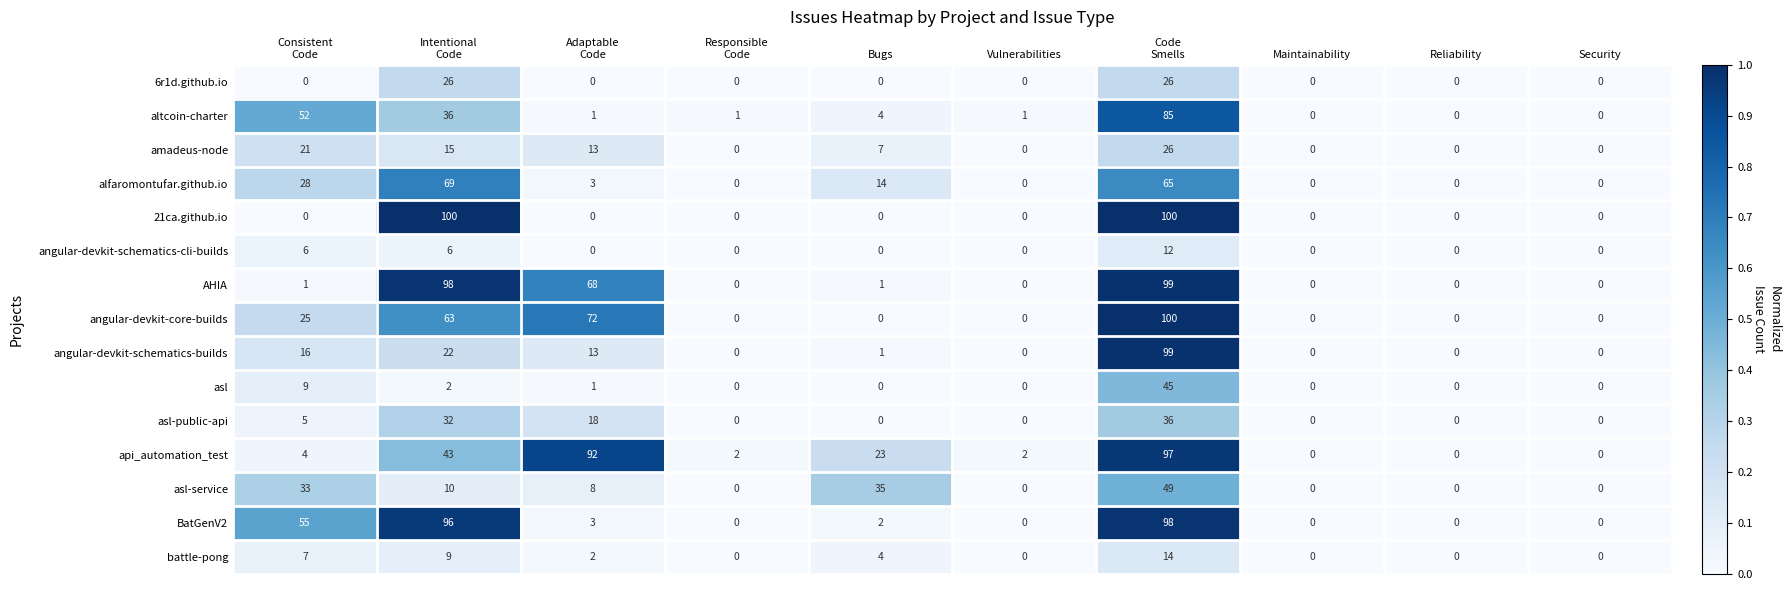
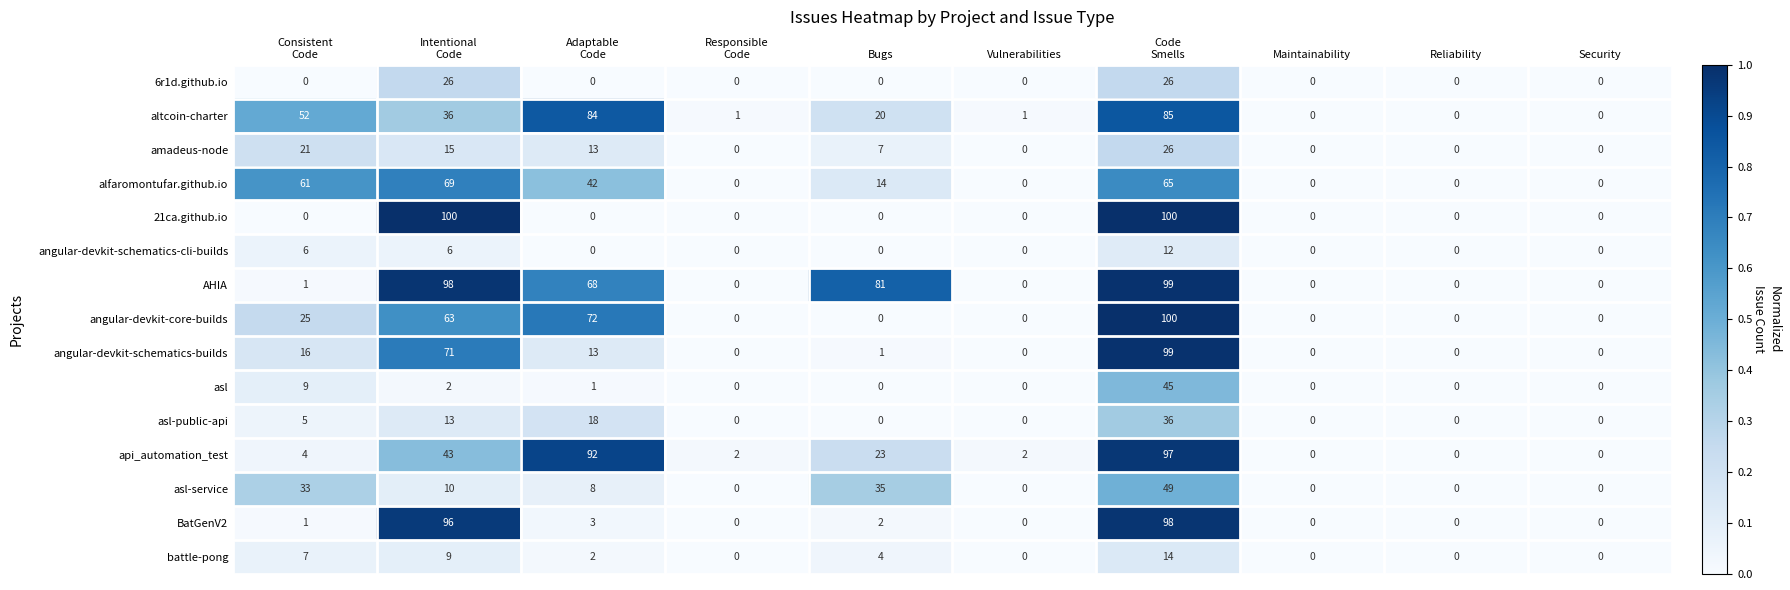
  {
    "6r1d.github.io": {
      "Consistent Code": 0,
      "Intentional Code": 26,
      "Adaptable Code": 0,
      "Responsible Code": 0,
      "Bugs": 0,
      "Vulnerabilities": 0,
      "Code Smells": 26,
      "Maintainability": 0,
      "Reliability": 0,
      "Security": 0
    },
    "altcoin-charter": {
      "Consistent Code": 52,
      "Intentional Code": 36,
-     "Adaptable Code": 1,
+     "Adaptable Code": 84,
      "Responsible Code": 1,
-     "Bugs": 4,
+     "Bugs": 20,
      "Vulnerabilities": 1,
      "Code Smells": 85,
      "Maintainability": 0,
      "Reliability": 0,
      "Security": 0
    },
    "amadeus-node": {
      "Consistent Code": 21,
      "Intentional Code": 15,
      "Adaptable Code": 13,
      "Responsible Code": 0,
      "Bugs": 7,
      "Vulnerabilities": 0,
      "Code Smells": 26,
      "Maintainability": 0,
      "Reliability": 0,
      "Security": 0
    },
    "alfaromontufar.github.io": {
-     "Consistent Code": 28,
+     "Consistent Code": 61,
      "Intentional Code": 69,
-     "Adaptable Code": 3,
+     "Adaptable Code": 42,
      "Responsible Code": 0,
      "Bugs": 14,
      "Vulnerabilities": 0,
      "Code Smells": 65,
      "Maintainability": 0,
      "Reliability": 0,
      "Security": 0
    },
    "21ca.github.io": {
      "Consistent Code": 0,
      "Intentional Code": 100,
      "Adaptable Code": 0,
      "Responsible Code": 0,
      "Bugs": 0,
      "Vulnerabilities": 0,
      "Code Smells": 100,
      "Maintainability": 0,
      "Reliability": 0,
      "Security": 0
    },
    "angular-devkit-schematics-cli-builds": {
      "Consistent Code": 6,
      "Intentional Code": 6,
      "Adaptable Code": 0,
      "Responsible Code": 0,
      "Bugs": 0,
      "Vulnerabilities": 0,
      "Code Smells": 12,
      "Maintainability": 0,
      "Reliability": 0,
      "Security": 0
    },
    "AHIA": {
      "Consistent Code": 1,
      "Intentional Code": 98,
      "Adaptable Code": 68,
      "Responsible Code": 0,
-     "Bugs": 1,
+     "Bugs": 81,
      "Vulnerabilities": 0,
      "Code Smells": 99,
      "Maintainability": 0,
      "Reliability": 0,
      "Security": 0
    },
    "angular-devkit-core-builds": {
      "Consistent Code": 25,
      "Intentional Code": 63,
      "Adaptable Code": 72,
      "Responsible Code": 0,
      "Bugs": 0,
      "Vulnerabilities": 0,
      "Code Smells": 100,
      "Maintainability": 0,
      "Reliability": 0,
      "Security": 0
    },
    "angular-devkit-schematics-builds": {
      "Consistent Code": 16,
-     "Intentional Code": 22,
+     "Intentional Code": 71,
      "Adaptable Code": 13,
      "Responsible Code": 0,
      "Bugs": 1,
      "Vulnerabilities": 0,
      "Code Smells": 99,
      "Maintainability": 0,
      "Reliability": 0,
      "Security": 0
    },
    "asl": {
      "Consistent Code": 9,
      "Intentional Code": 2,
      "Adaptable Code": 1,
      "Responsible Code": 0,
      "Bugs": 0,
      "Vulnerabilities": 0,
      "Code Smells": 45,
      "Maintainability": 0,
      "Reliability": 0,
      "Security": 0
    },
    "asl-public-api": {
      "Consistent Code": 5,
-     "Intentional Code": 32,
+     "Intentional Code": 13,
      "Adaptable Code": 18,
      "Responsible Code": 0,
      "Bugs": 0,
      "Vulnerabilities": 0,
      "Code Smells": 36,
      "Maintainability": 0,
      "Reliability": 0,
      "Security": 0
    },
    "api_automation_test": {
      "Consistent Code": 4,
      "Intentional Code": 43,
      "Adaptable Code": 92,
      "Responsible Code": 2,
      "Bugs": 23,
      "Vulnerabilities": 2,
      "Code Smells": 97,
      "Maintainability": 0,
      "Reliability": 0,
      "Security": 0
    },
    "asl-service": {
      "Consistent Code": 33,
      "Intentional Code": 10,
      "Adaptable Code": 8,
      "Responsible Code": 0,
      "Bugs": 35,
      "Vulnerabilities": 0,
      "Code Smells": 49,
      "Maintainability": 0,
      "Reliability": 0,
      "Security": 0
    },
    "BatGenV2": {
-     "Consistent Code": 55,
+     "Consistent Code": 1,
      "Intentional Code": 96,
      "Adaptable Code": 3,
      "Responsible Code": 0,
      "Bugs": 2,
      "Vulnerabilities": 0,
      "Code Smells": 98,
      "Maintainability": 0,
      "Reliability": 0,
      "Security": 0
    },
    "battle-pong": {
      "Consistent Code": 7,
      "Intentional Code": 9,
      "Adaptable Code": 2,
      "Responsible Code": 0,
      "Bugs": 4,
      "Vulnerabilities": 0,
      "Code Smells": 14,
      "Maintainability": 0,
      "Reliability": 0,
      "Security": 0
    }
  }
